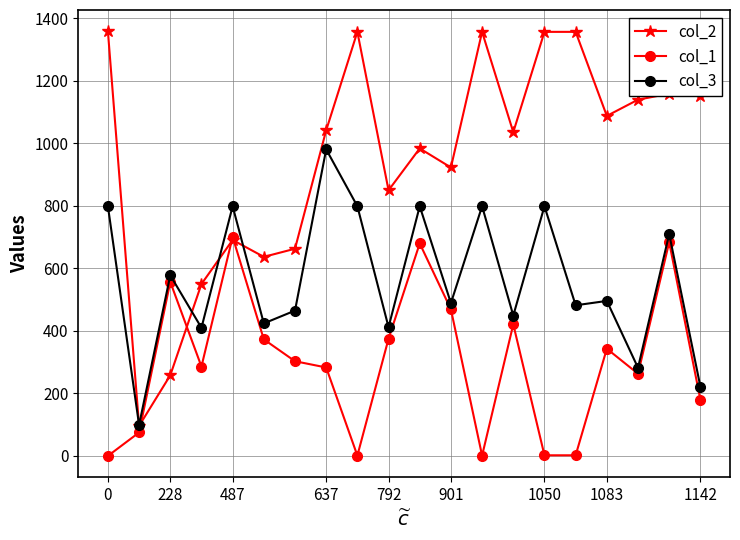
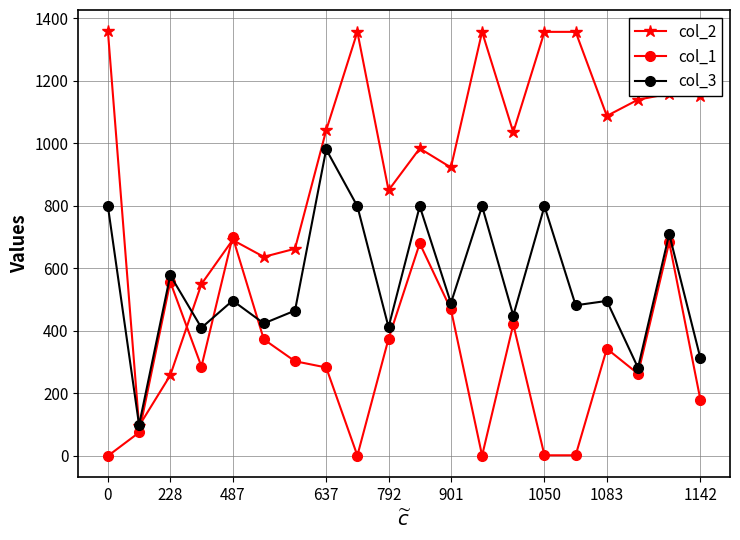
  {
    "col_3": {
      "0": 800,
      "228": 580,
-     "487": 800,
+     "487": 500,
      "637": 980,
      "792": 410,
      "901": 490,
      "1050": 800,
      "1083": 500,
-     "1142": 220
+     "1142": 310
    }
  }
